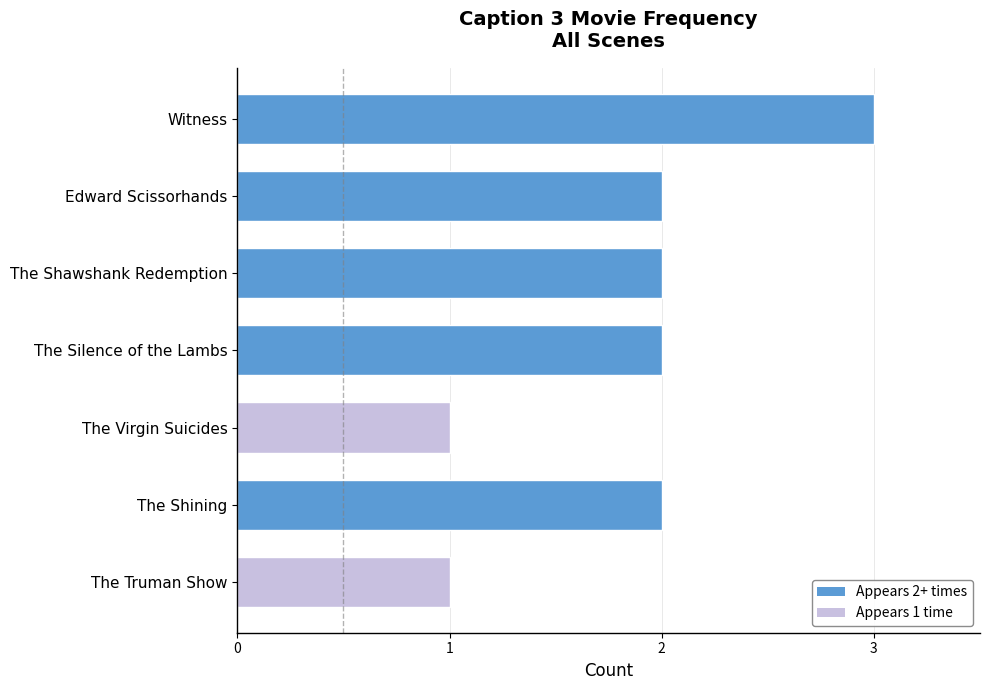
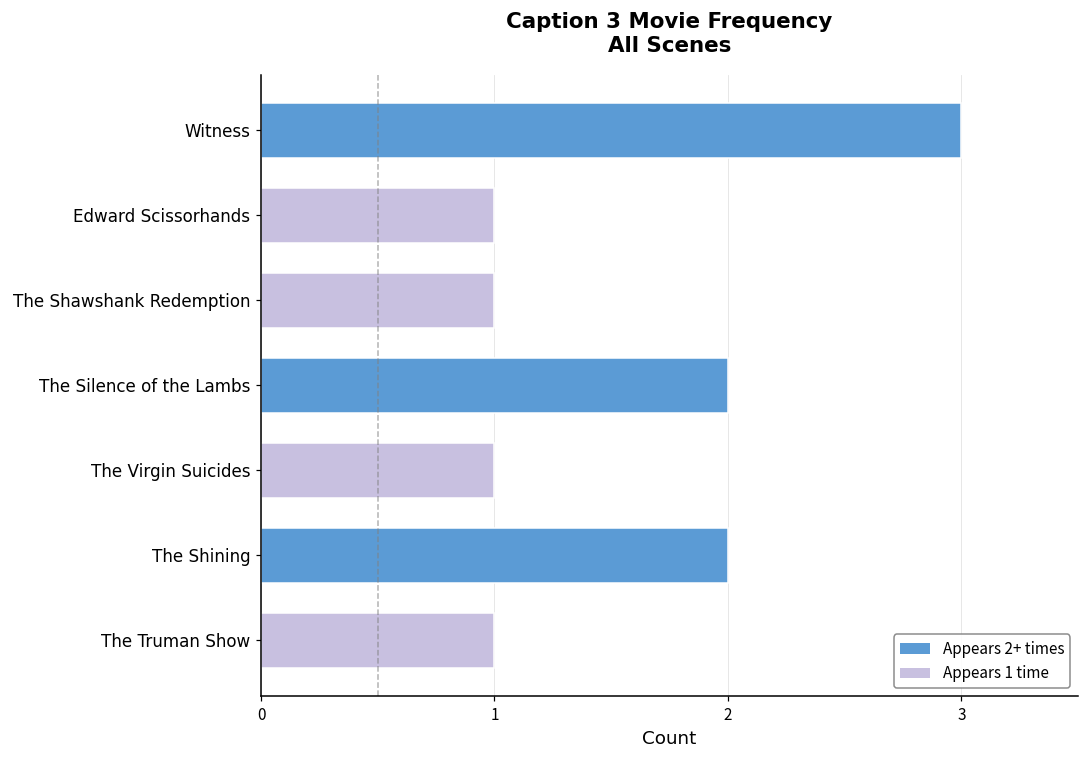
  {
    "Witness": 3,
-   "Edward Scissorhands": 2,
-   "The Shawshank Redemption": 2,
+   "Edward Scissorhands": 1,
+   "The Shawshank Redemption": 1,
    "The Silence of the Lambs": 2,
    "The Virgin Suicides": 1,
    "The Shining": 2,
    "The Truman Show": 1
  }
